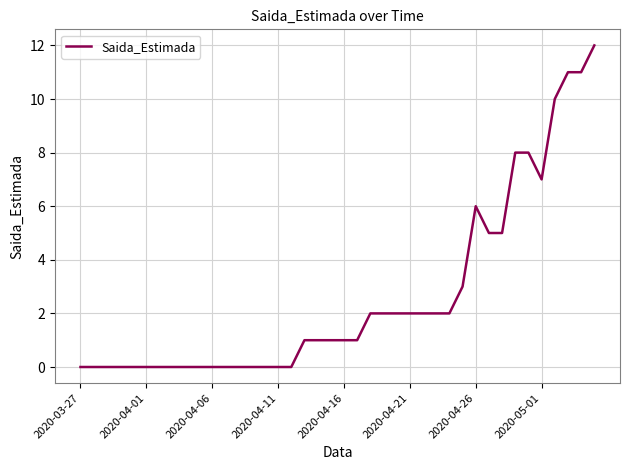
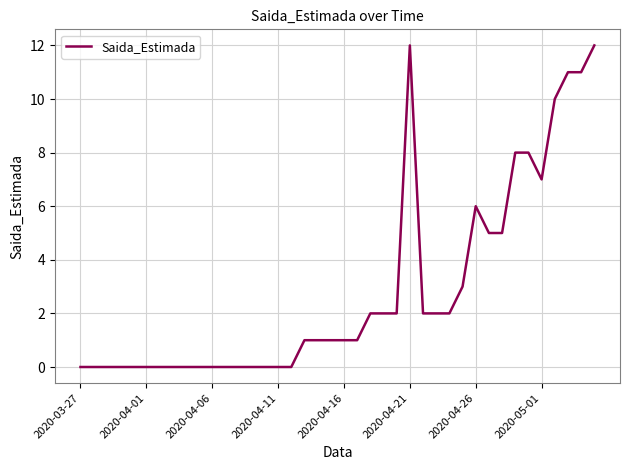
  {
    "2020-03-27": 0,
    "2020-04-01": 0,
    "2020-04-06": 0,
    "2020-04-11": 0,
    "2020-04-16": 1,
-   "2020-04-21": 2,
+   "2020-04-21": 12,
    "2020-04-26": 6,
    "2020-05-01": 7
  }
